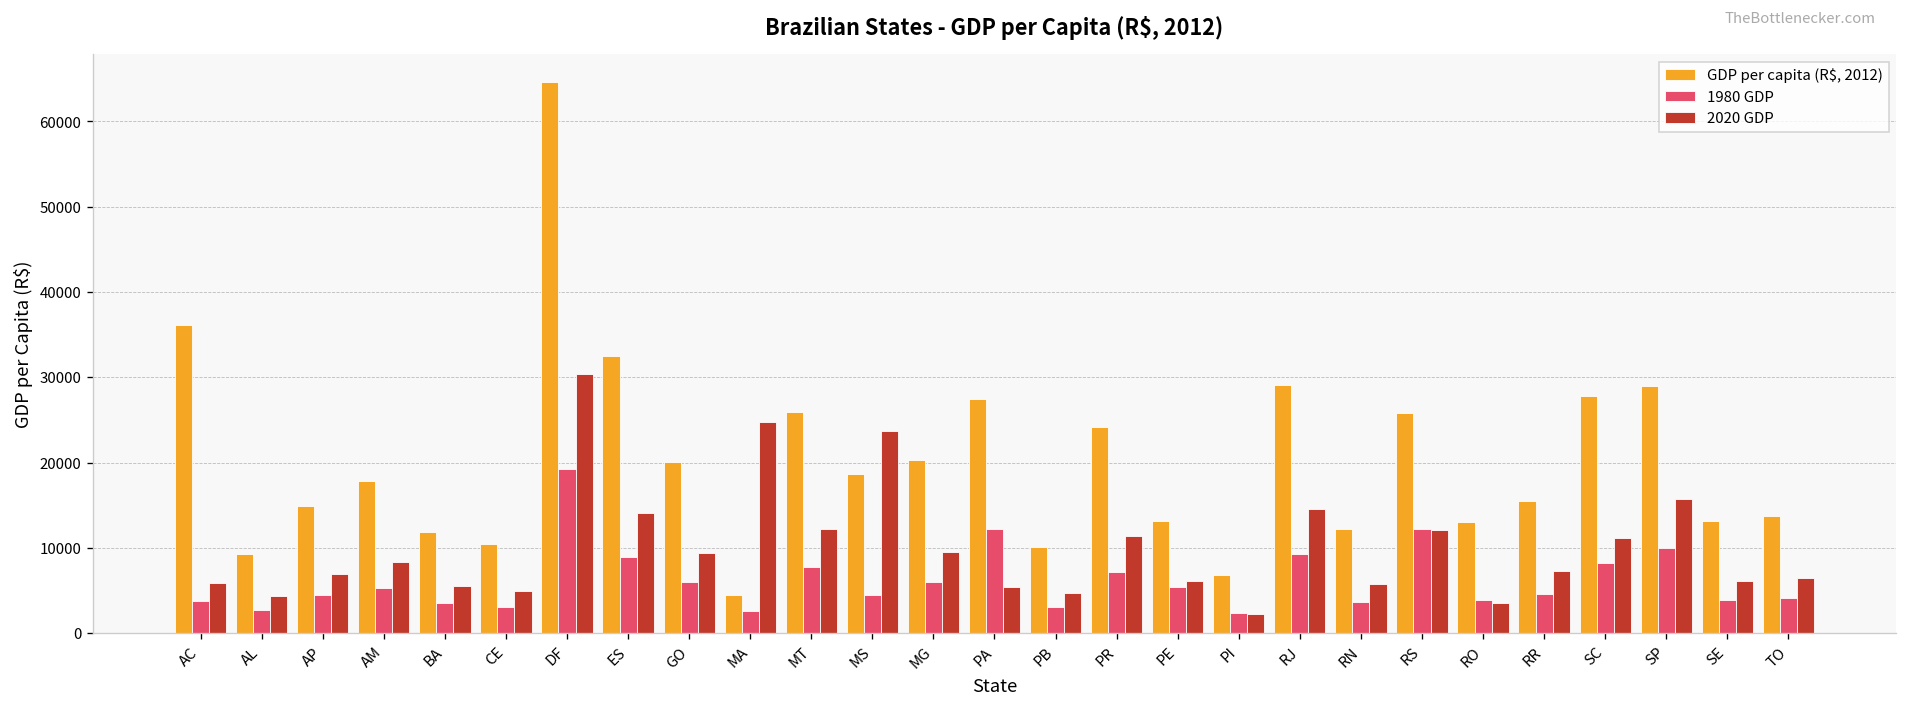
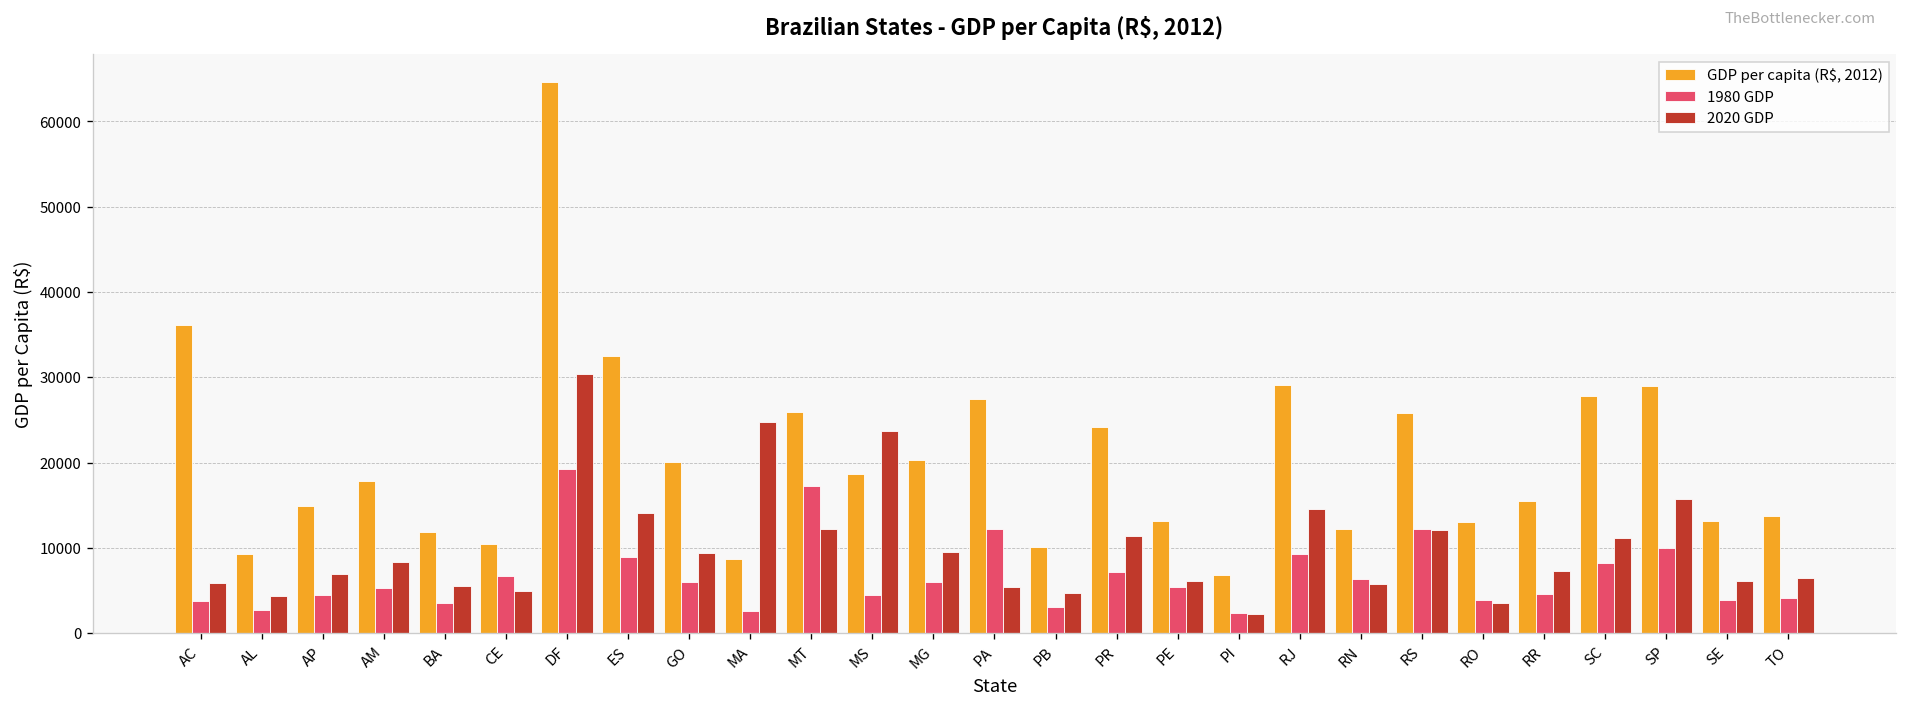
  {
    "GDP per capita (R$, 2012)": {
      "AC": 36000,
      "AL": 9000,
      "AP": 15000,
      "AM": 18000,
      "BA": 12000,
      "CE": 10000,
      "DF": 65000,
      "ES": 33000,
      "GO": 20000,
-     "MA": 5000,
+     "MA": 9000,
      "MT": 26000,
      "MS": 19000,
      "MG": 20000,
      "PA": 28000,
      "PB": 10000,
      "PR": 24000,
      "PE": 13000,
      "PI": 7000,
      "RJ": 29000,
      "RN": 12000,
      "RS": 26000,
      "RO": 13000,
      "RR": 16000,
      "SC": 28000,
      "SP": 29000,
      "SE": 13000,
      "TO": 14000
    },
    "1980 GDP": {
      "AC": 4000,
      "AL": 3000,
      "AP": 4000,
      "AM": 5000,
      "BA": 4000,
-     "CE": 3000,
+     "CE": 7000,
      "DF": 19000,
      "ES": 9000,
      "GO": 6000,
      "MA": 3000,
-     "MT": 8000,
+     "MT": 17000,
      "MS": 4000,
      "MG": 6000,
      "PA": 12000,
      "PB": 3000,
      "PR": 7000,
      "PE": 5000,
      "PI": 2000,
      "RJ": 9000,
-     "RN": 4000,
+     "RN": 6000,
      "RS": 12000,
      "RO": 4000,
      "RR": 5000,
      "SC": 8000,
      "SP": 10000,
      "SE": 4000,
      "TO": 4000
    },
    "2020 GDP": {
      "AC": 6000,
      "AL": 4000,
      "AP": 7000,
      "AM": 8000,
      "BA": 6000,
      "CE": 5000,
      "DF": 30000,
      "ES": 14000,
      "GO": 9000,
      "MA": 25000,
      "MT": 12000,
      "MS": 24000,
      "MG": 10000,
      "PA": 5000,
      "PB": 5000,
      "PR": 11000,
      "PE": 6000,
      "PI": 2000,
      "RJ": 15000,
      "RN": 6000,
      "RS": 12000,
      "RO": 4000,
      "RR": 7000,
      "SC": 11000,
      "SP": 16000,
      "SE": 6000,
      "TO": 6000
    }
  }
